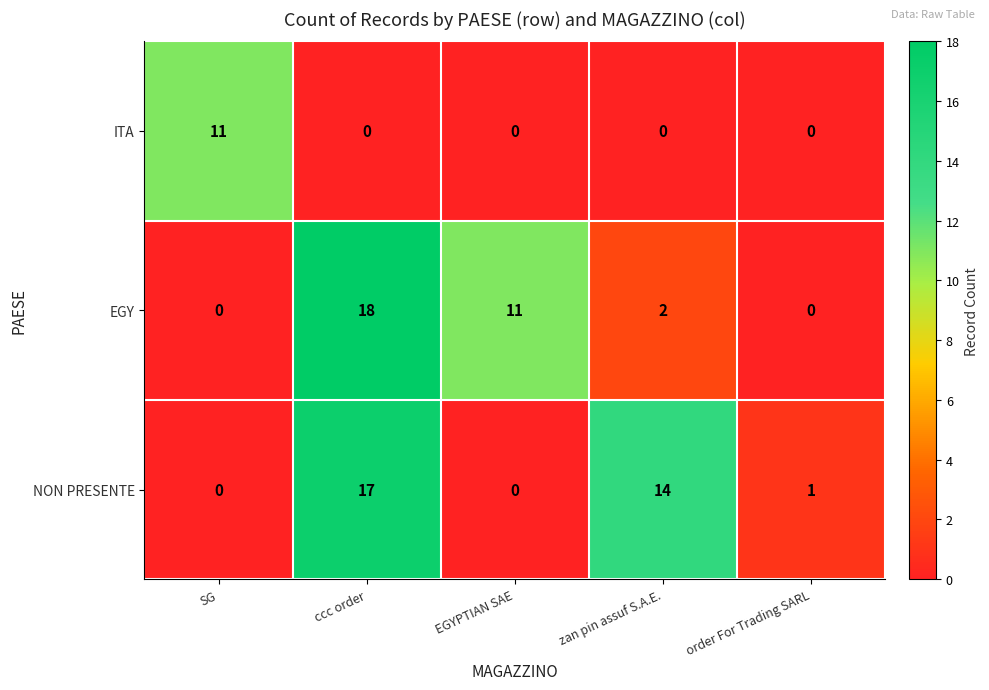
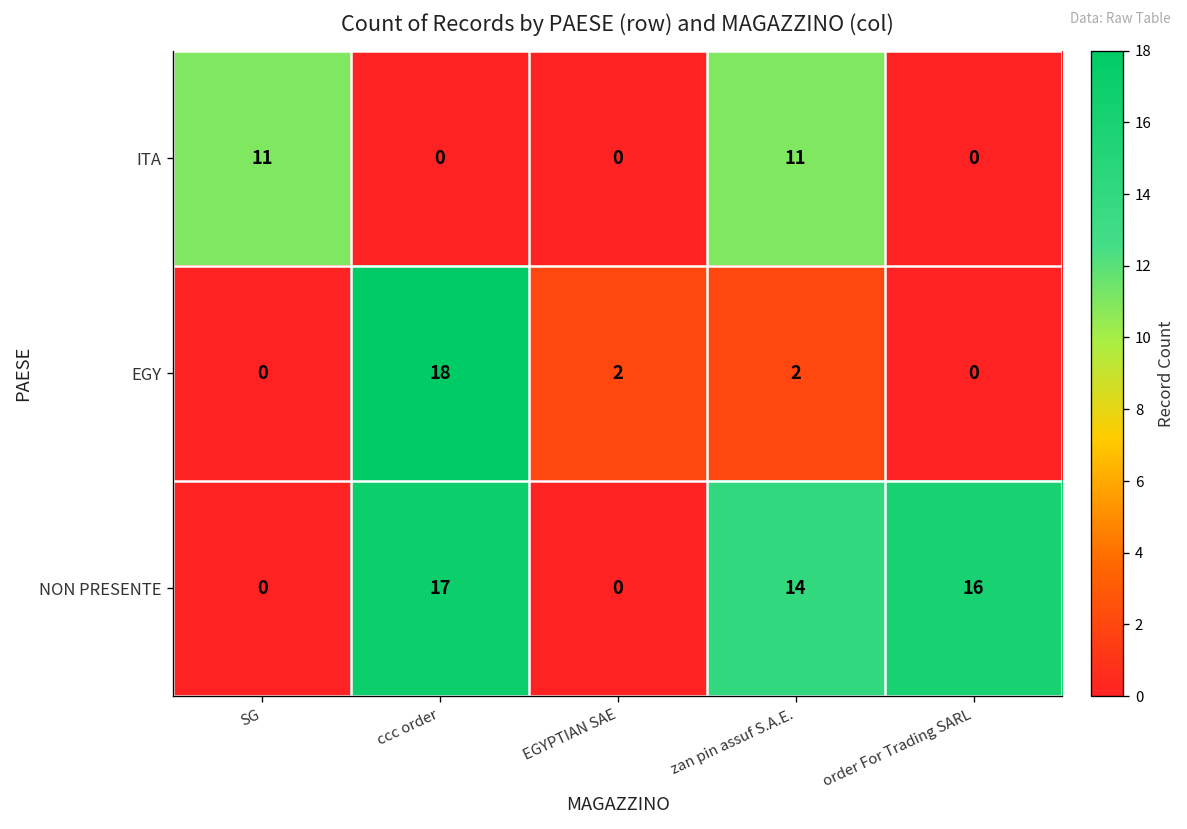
  {
    "ITA": {
      "SG": 11,
      "ccc order": 0,
      "EGYPTIAN SAE": 0,
-     "zan pin assuf S.A.E.": 0,
+     "zan pin assuf S.A.E.": 11,
      "order For Trading SARL": 0
    },
    "EGY": {
      "SG": 0,
      "ccc order": 18,
-     "EGYPTIAN SAE": 11,
+     "EGYPTIAN SAE": 2,
      "zan pin assuf S.A.E.": 2,
      "order For Trading SARL": 0
    },
    "NON PRESENTE": {
      "SG": 0,
      "ccc order": 17,
      "EGYPTIAN SAE": 0,
      "zan pin assuf S.A.E.": 14,
-     "order For Trading SARL": 1
+     "order For Trading SARL": 16
    }
  }
